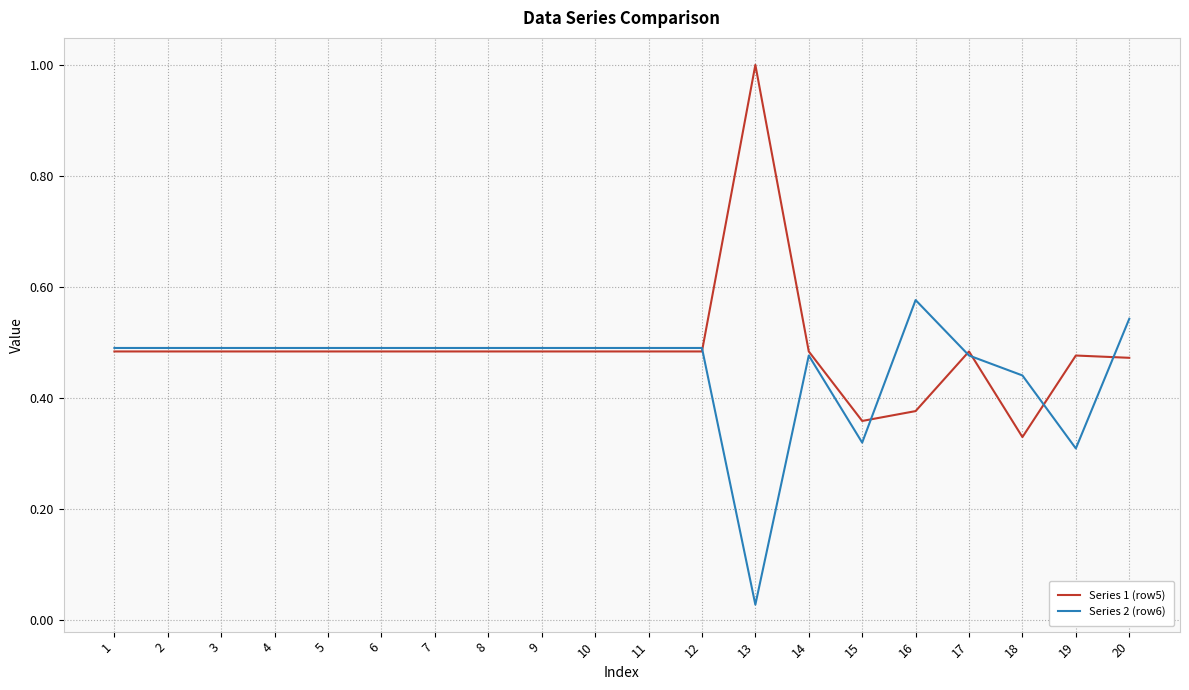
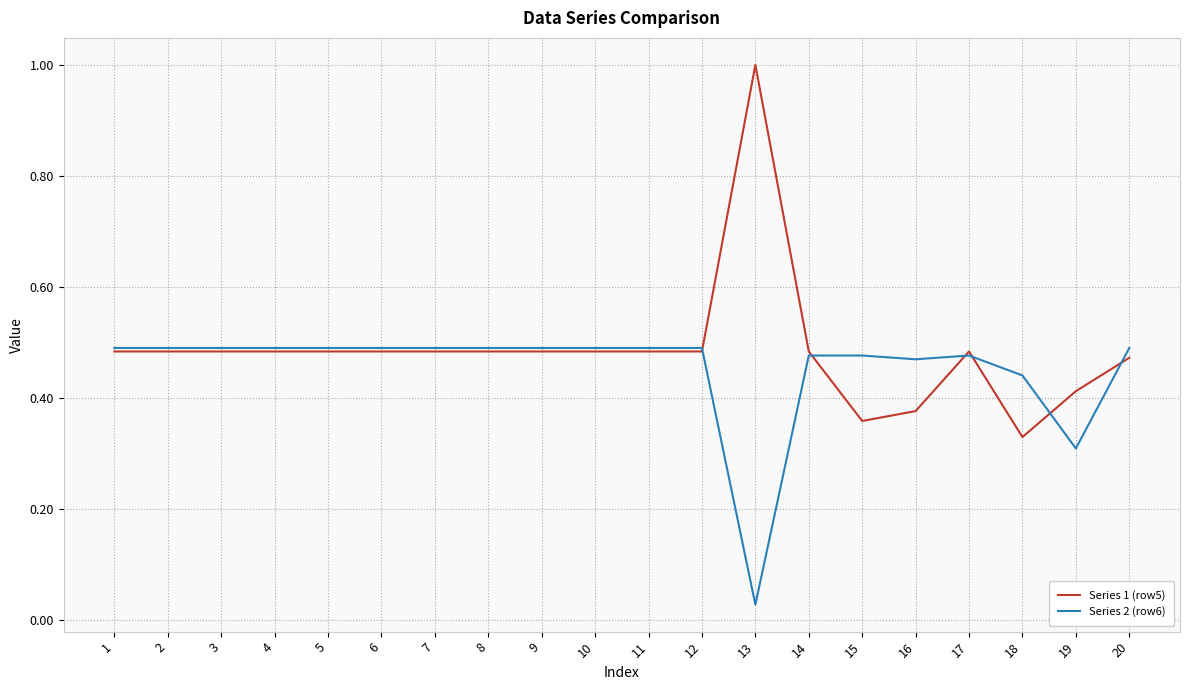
  {
    "Series 1 (row5)": {
      "1": 0.48,
      "2": 0.48,
      "3": 0.48,
      "4": 0.48,
      "5": 0.48,
      "6": 0.48,
      "7": 0.48,
      "8": 0.48,
      "9": 0.48,
      "10": 0.48,
      "11": 0.48,
      "12": 0.48,
      "13": 1.00,
      "14": 0.48,
      "15": 0.36,
      "16": 0.38,
      "17": 0.48,
      "18": 0.33,
-     "19": 0.48,
+     "19": 0.41,
      "20": 0.47
    },
    "Series 2 (row6)": {
      "1": 0.49,
      "2": 0.49,
      "3": 0.49,
      "4": 0.49,
      "5": 0.49,
      "6": 0.49,
      "7": 0.49,
      "8": 0.49,
      "9": 0.49,
      "10": 0.49,
      "11": 0.49,
      "12": 0.49,
      "13": 0.03,
      "14": 0.48,
-     "15": 0.32,
-     "16": 0.58,
+     "15": 0.48,
+     "16": 0.47,
      "17": 0.48,
      "18": 0.44,
      "19": 0.31,
-     "20": 0.54
+     "20": 0.49
    }
  }
